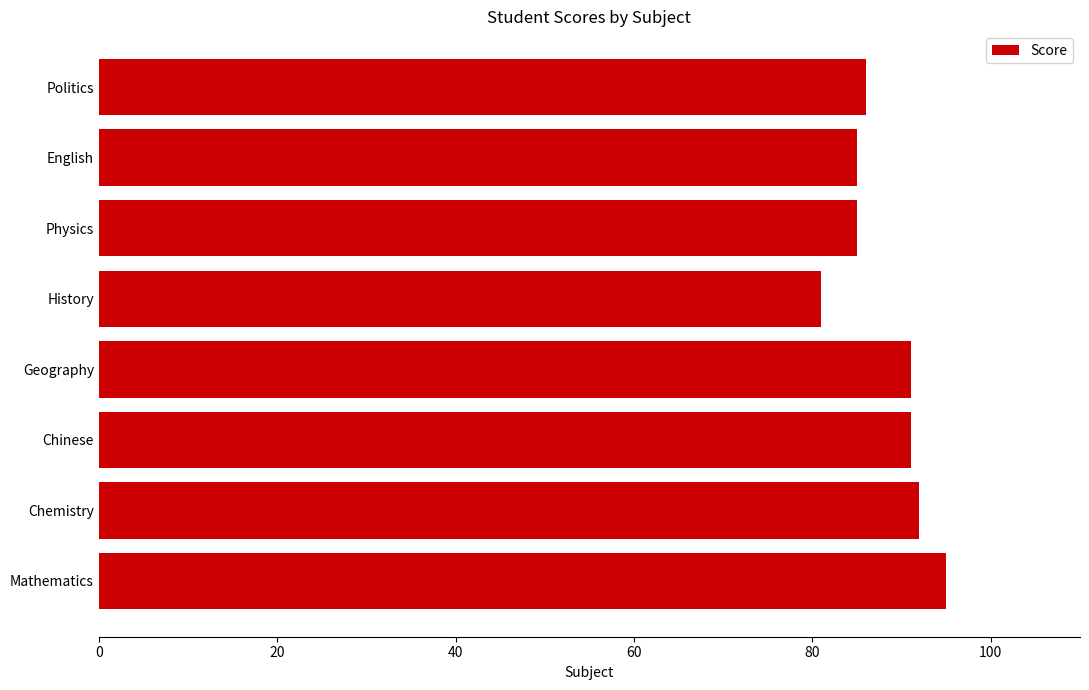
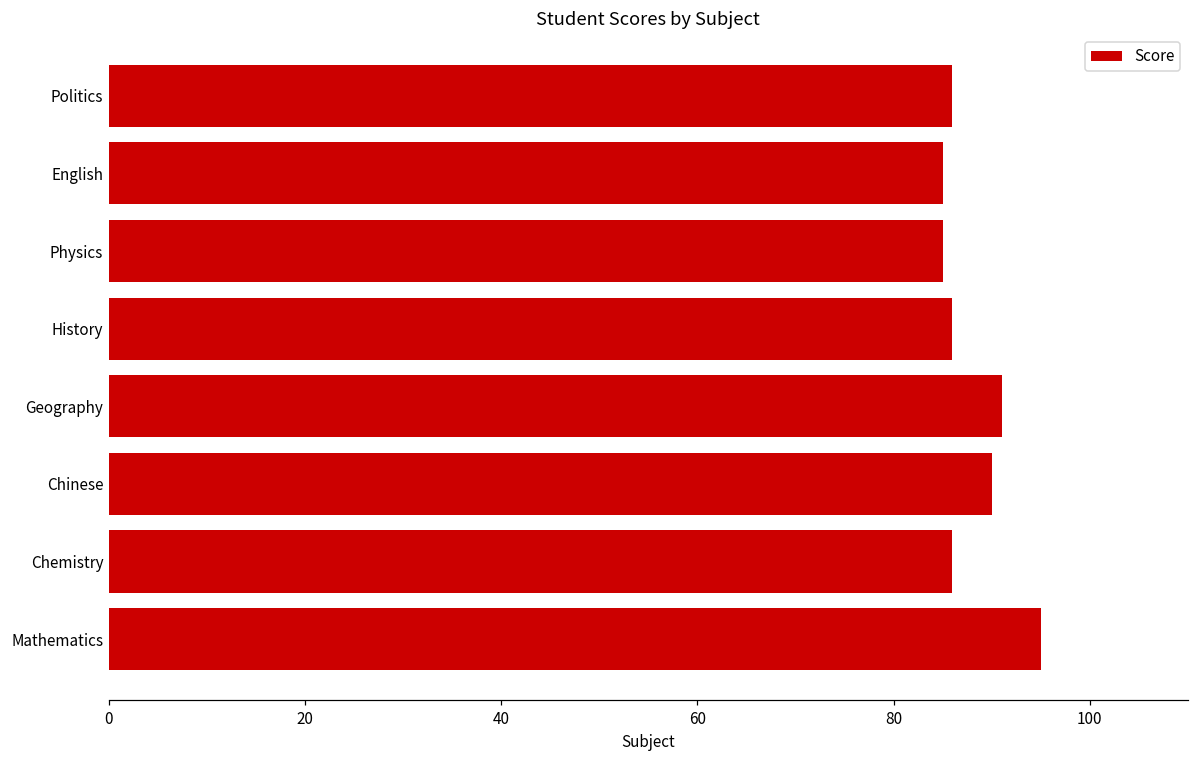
  {
    "Politics": 86,
    "English": 85,
    "Physics": 85,
-   "History": 81,
+   "History": 86,
    "Geography": 91,
-   "Chinese": 91,
-   "Chemistry": 92,
+   "Chinese": 90,
+   "Chemistry": 86,
    "Mathematics": 95
  }
